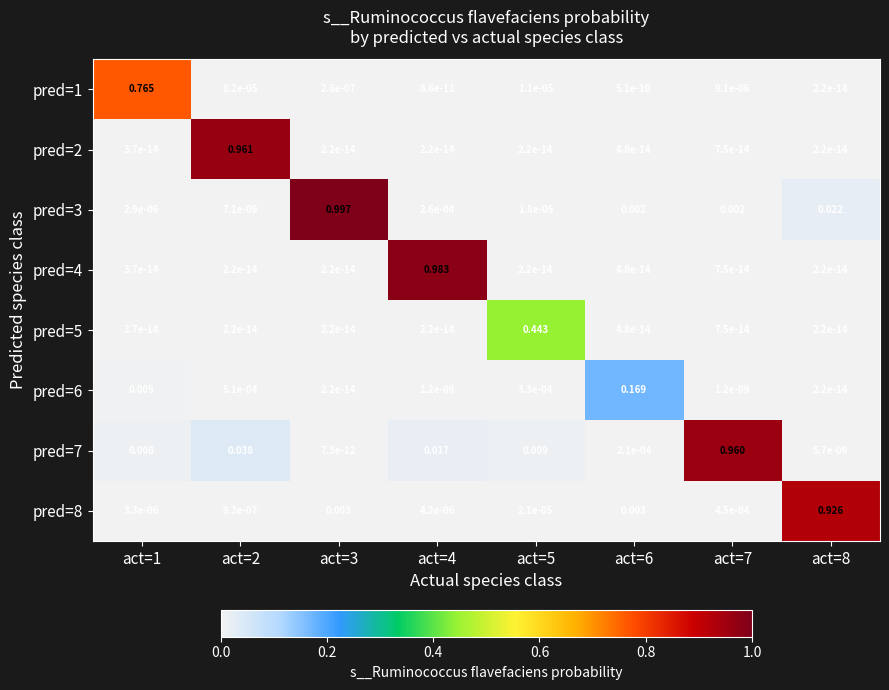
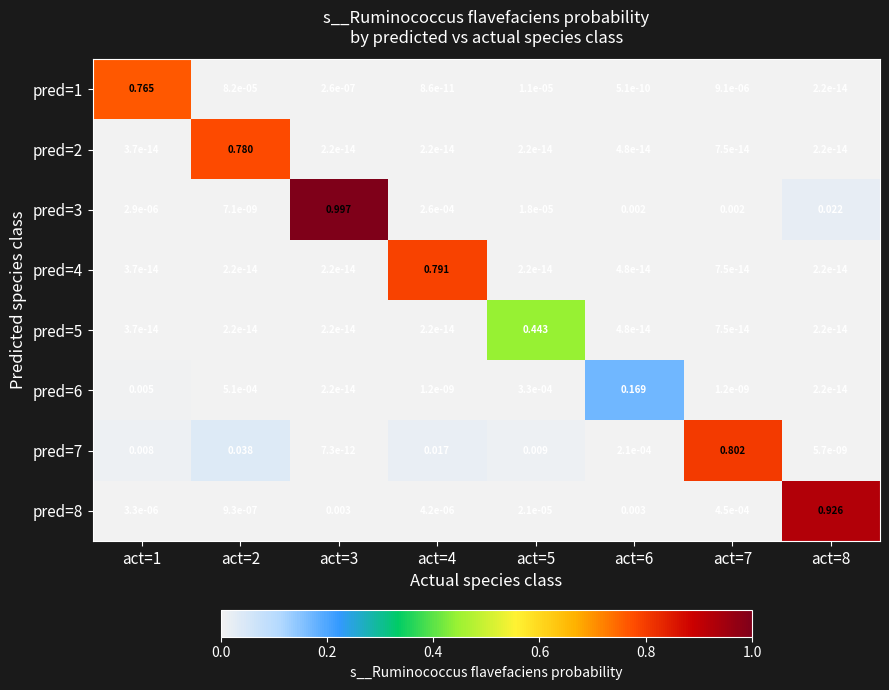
  {
    "pred=1": {
      "act=1": 0.765
    },
    "pred=2": {
-     "act=2": 0.961
+     "act=2": 0.780
    },
    "pred=3": {
      "act=3": 0.997
    },
    "pred=4": {
-     "act=4": 0.983
+     "act=4": 0.791
    },
    "pred=5": {
      "act=5": 0.443
    },
    "pred=6": {
      "act=6": 0.169
    },
    "pred=7": {
-     "act=7": 0.960
+     "act=7": 0.802
    },
    "pred=8": {
      "act=8": 0.926
    }
  }
